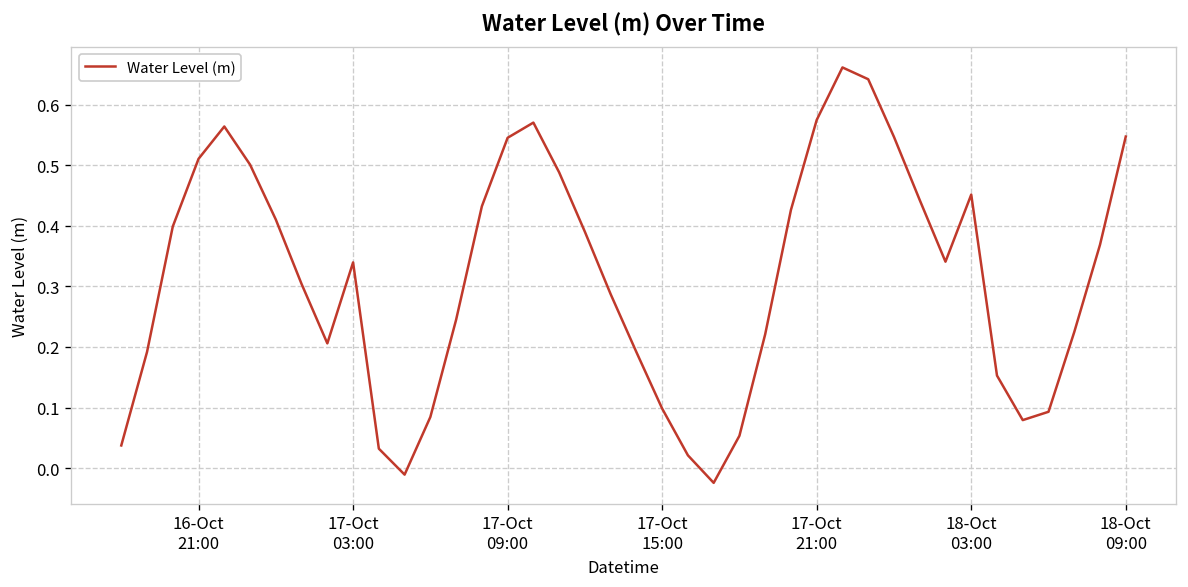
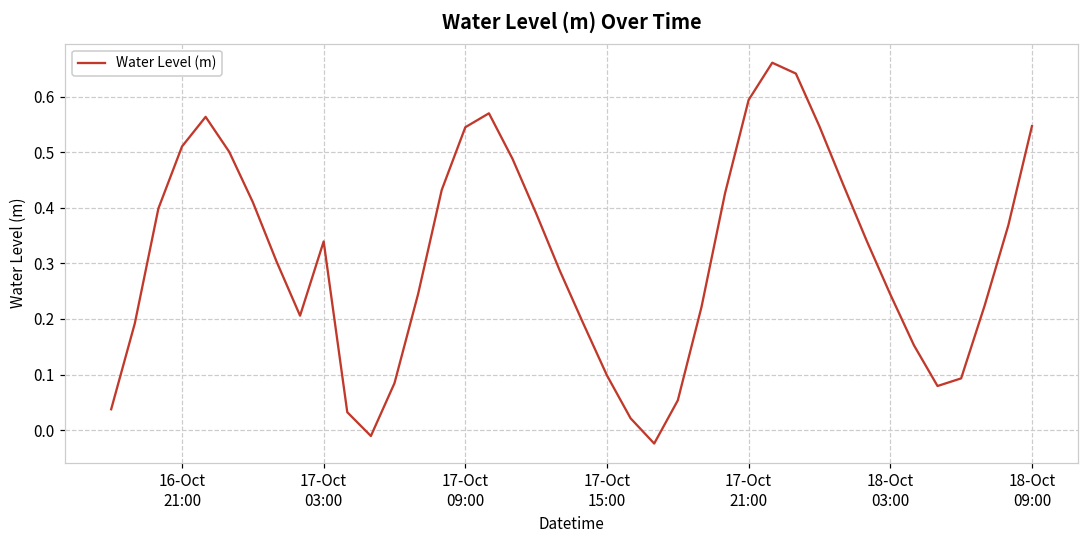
  {
    "16-Oct 21:00": 0.51,
    "17-Oct 03:00": 0.34,
    "17-Oct 09:00": 0.55,
    "17-Oct 15:00": 0.10,
-   "17-Oct 21:00": 0.57,
-   "18-Oct 03:00": 0.45,
+   "17-Oct 21:00": 0.59,
+   "18-Oct 03:00": 0.24,
    "18-Oct 09:00": 0.55
  }
